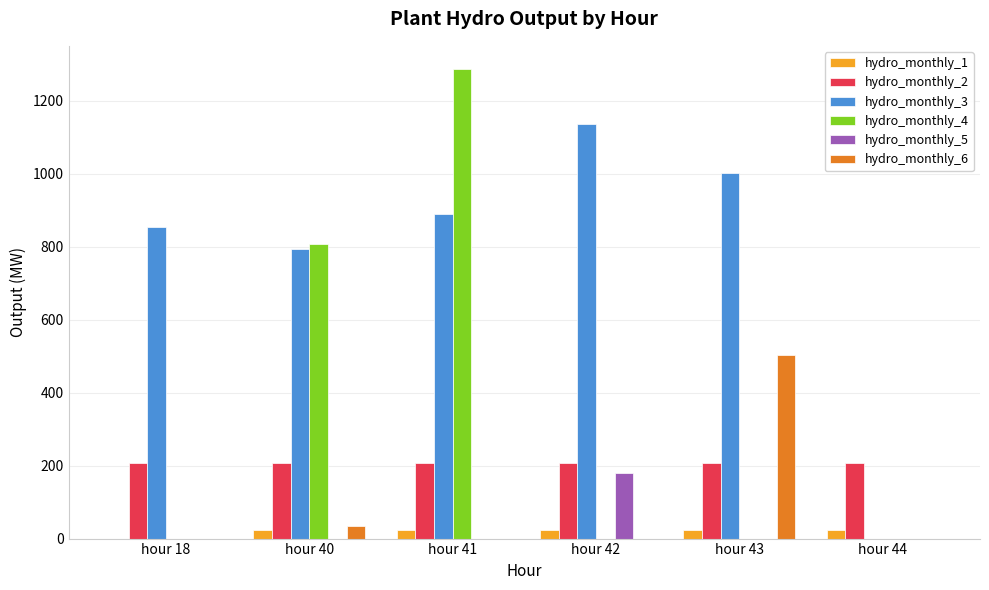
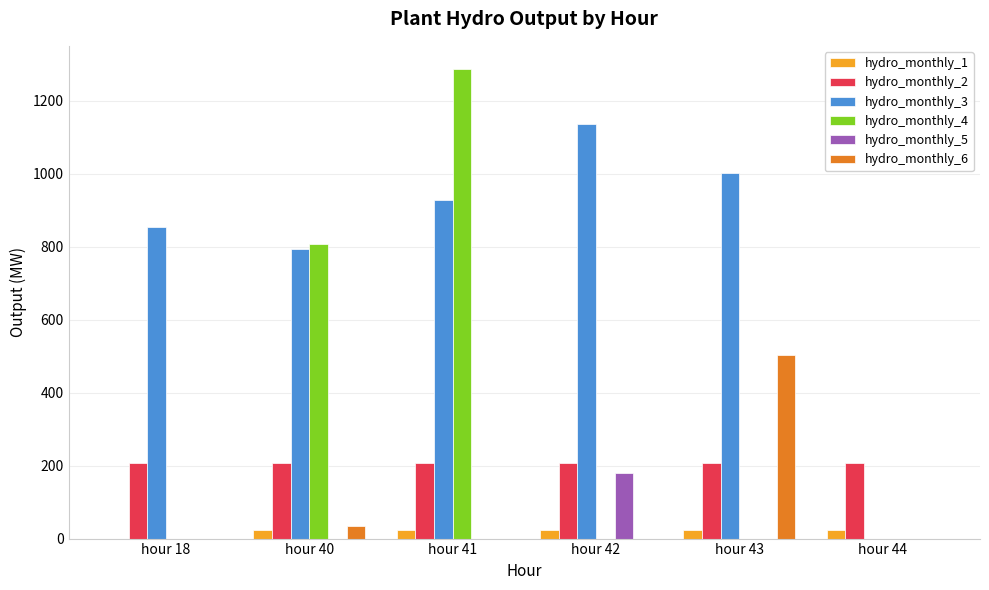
  {
    "hydro_monthly_2": {
      "hour 18": 210,
      "hour 40": 210,
      "hour 41": 210,
      "hour 42": 210,
      "hour 43": 210,
      "hour 44": 210
    },
    "hydro_monthly_3": {
      "hour 18": 860,
      "hour 40": 790,
-     "hour 41": 890,
+     "hour 41": 930,
      "hour 42": 1140,
      "hour 43": 1000,
      "hour 44": 0
    },
    "hydro_monthly_4": {
      "hour 18": 0,
      "hour 40": 810,
      "hour 41": 1290,
      "hour 42": 0,
      "hour 43": 0,
      "hour 44": 0
    },
    "hydro_monthly_5": {
      "hour 18": 0,
      "hour 40": 0,
      "hour 41": 0,
      "hour 42": 180,
      "hour 43": 0,
      "hour 44": 0
    }
  }
